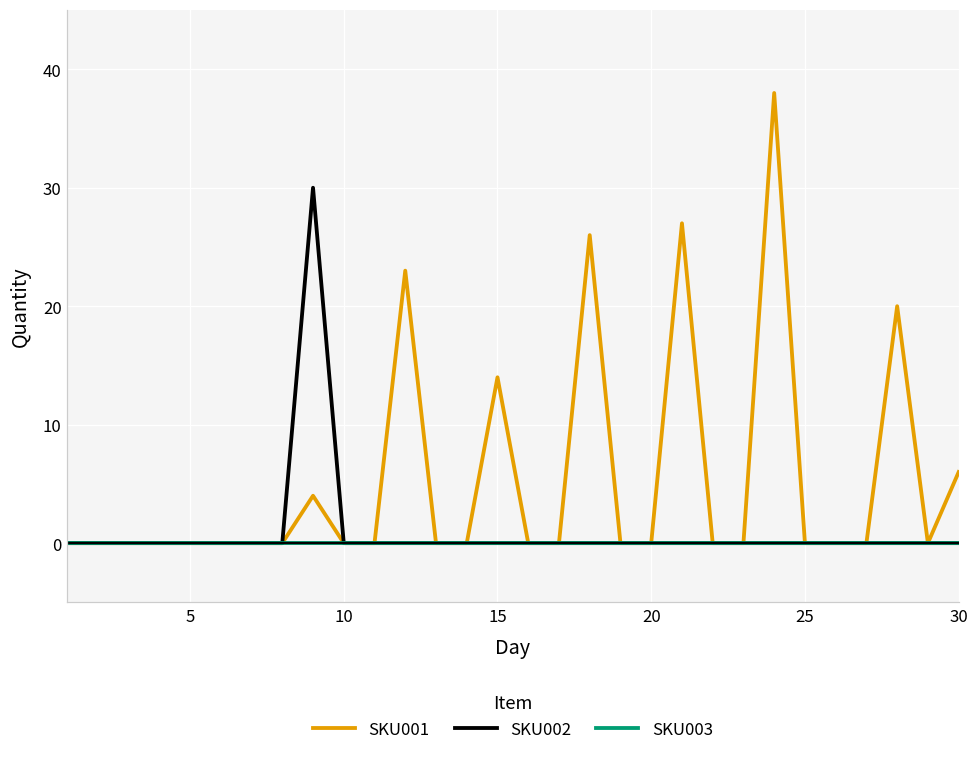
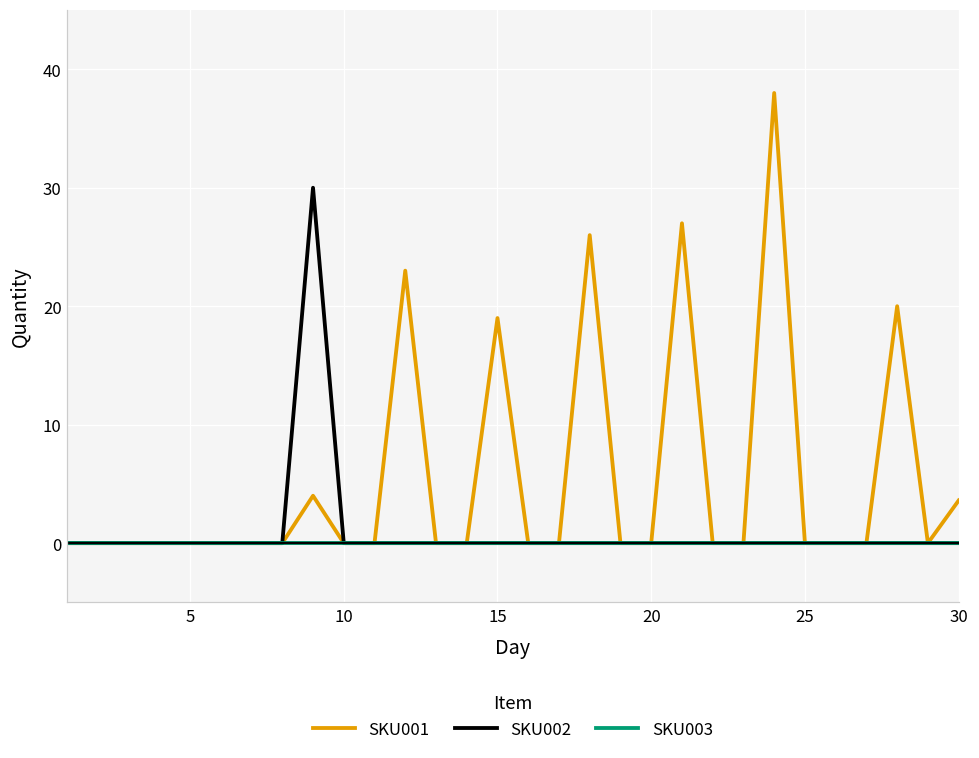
  {
    "SKU001": {
-     "15": 14,
-     "30": 6.0
+     "15": 19,
+     "30": 3.6
    }
  }
